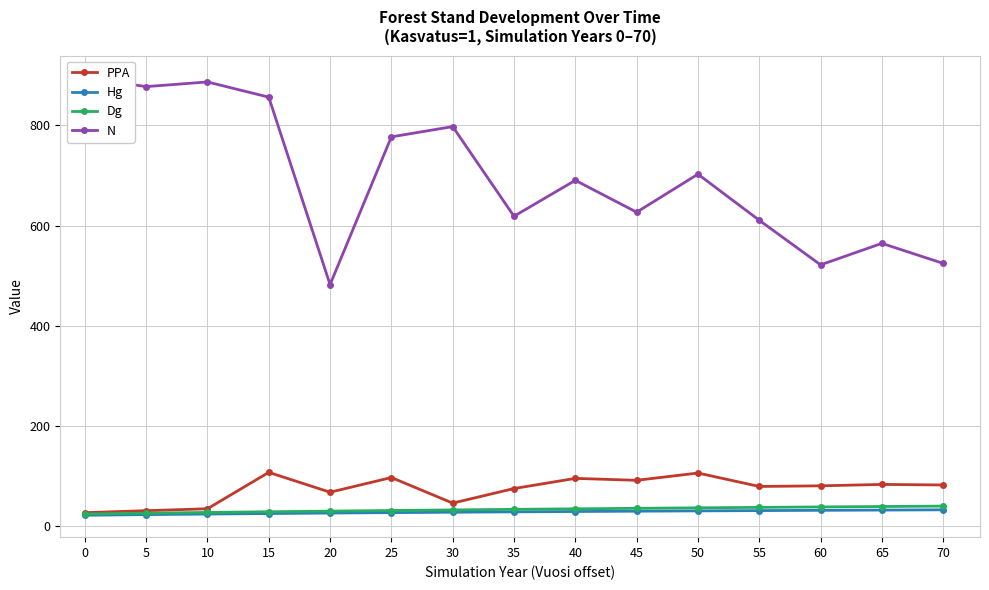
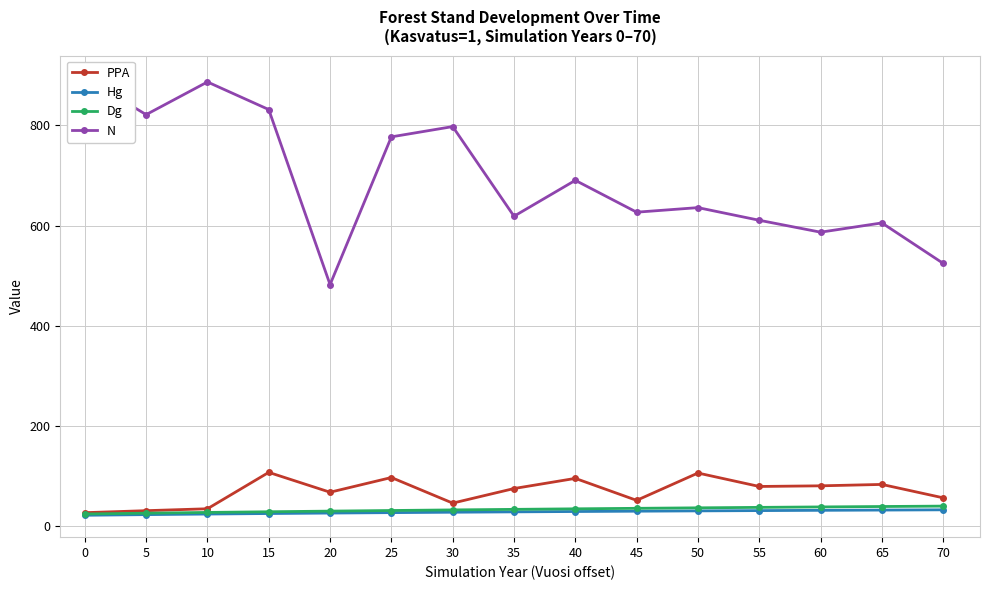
  {
    "PPA": {
      "5": 30,
      "10": 30,
      "15": 110,
      "20": 70,
      "25": 100,
      "30": 50,
      "35": 70,
      "40": 90,
-     "45": 90,
+     "45": 50,
      "50": 110,
      "55": 80,
      "60": 80,
      "65": 80,
-     "70": 80
+     "70": 60
    },
    "Hg": {
      "40": 30,
      "45": 30,
      "50": 30,
      "55": 30,
      "60": 30,
      "65": 30,
      "70": 30
    },
    "Dg": {
      "40": 30,
      "45": 30,
      "50": 40,
      "55": 40,
      "60": 40,
      "65": 40,
      "70": 40
    },
    "N": {
-     "5": 880,
+     "5": 820,
      "10": 890,
-     "15": 860,
+     "15": 830,
      "20": 480,
      "25": 780,
      "30": 800,
      "35": 620,
      "40": 690,
      "45": 630,
-     "50": 700,
+     "50": 640,
      "55": 610,
-     "60": 520,
-     "65": 560,
+     "60": 590,
+     "65": 610,
      "70": 520
    }
  }
